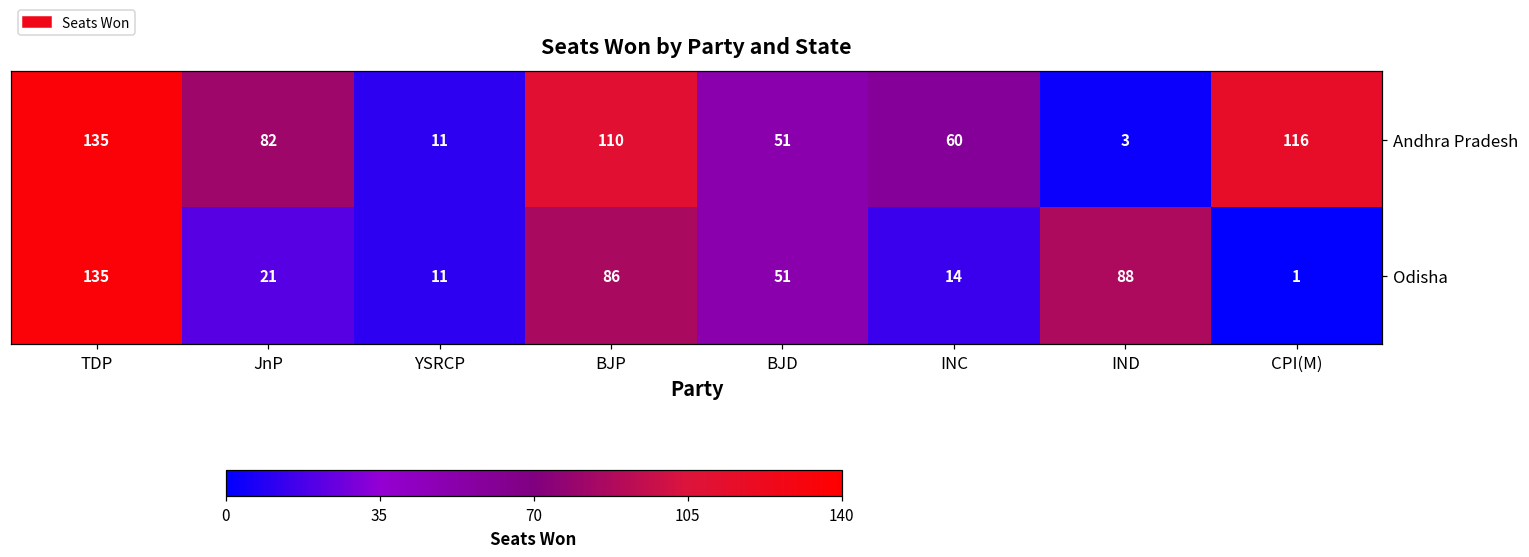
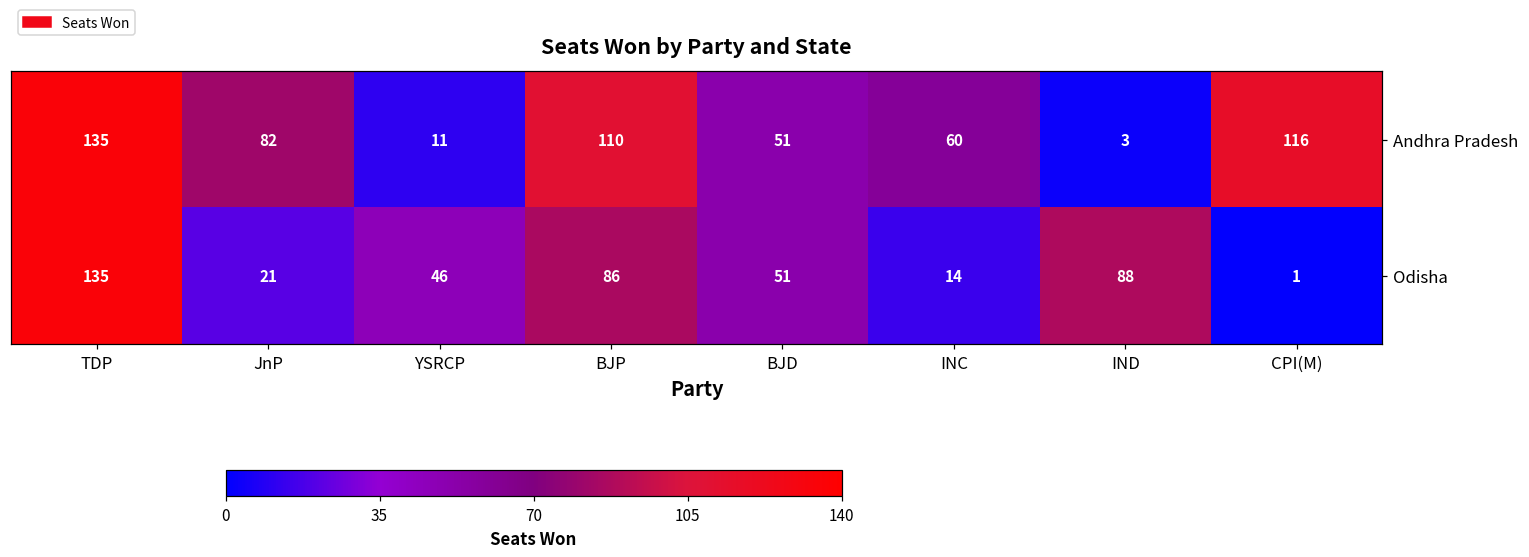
  {
    "Andhra Pradesh": {
      "TDP": 135,
      "JnP": 82,
      "YSRCP": 11,
      "BJP": 110,
      "BJD": 51,
      "INC": 60,
      "IND": 3,
      "CPI(M)": 116
    },
    "Odisha": {
      "TDP": 135,
      "JnP": 21,
-     "YSRCP": 11,
+     "YSRCP": 46,
      "BJP": 86,
      "BJD": 51,
      "INC": 14,
      "IND": 88,
      "CPI(M)": 1
    }
  }
